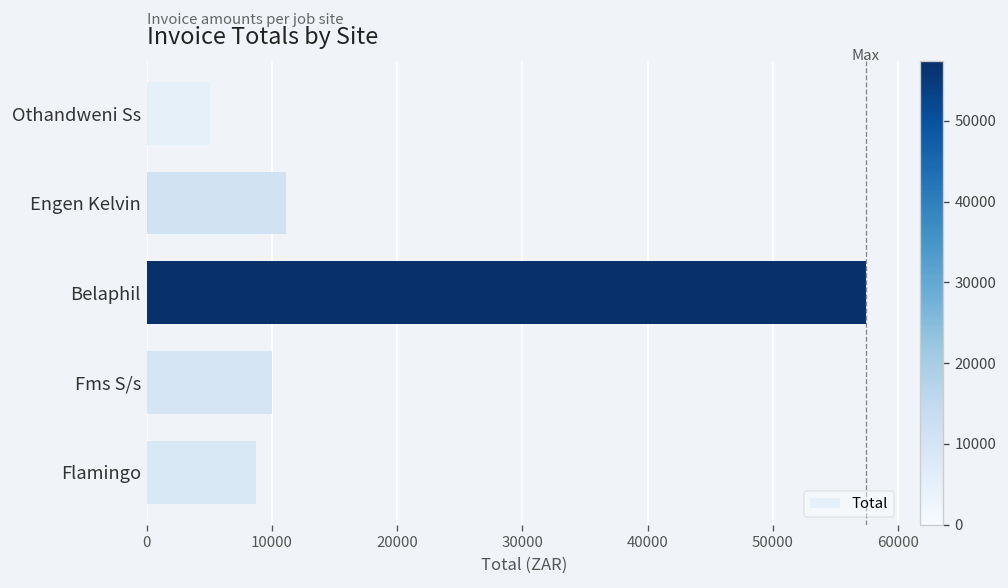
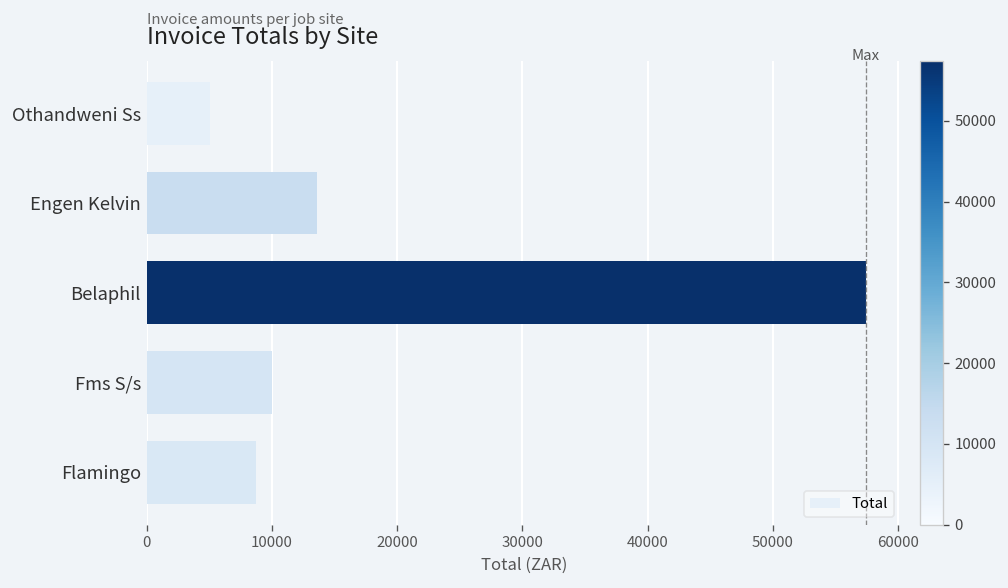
  {
    "Othandweni Ss": 5100,
-   "Engen Kelvin": 11100,
+   "Engen Kelvin": 13600,
    "Belaphil": 57400,
    "Fms S/s": 10000,
    "Flamingo": 8700
  }
